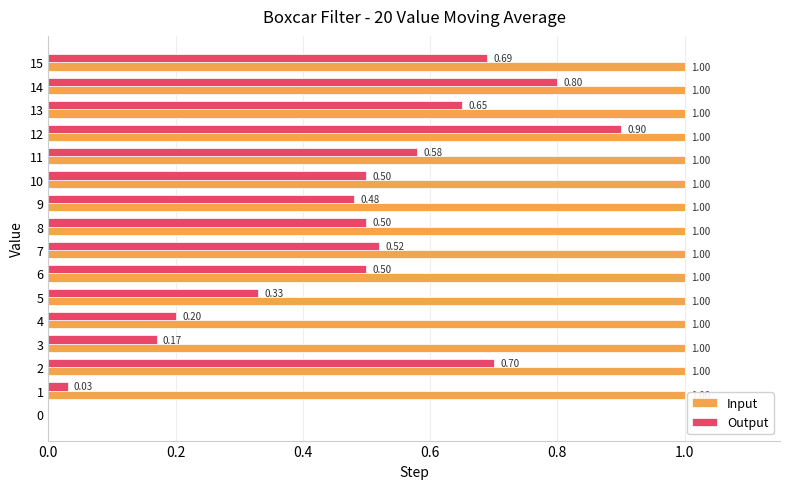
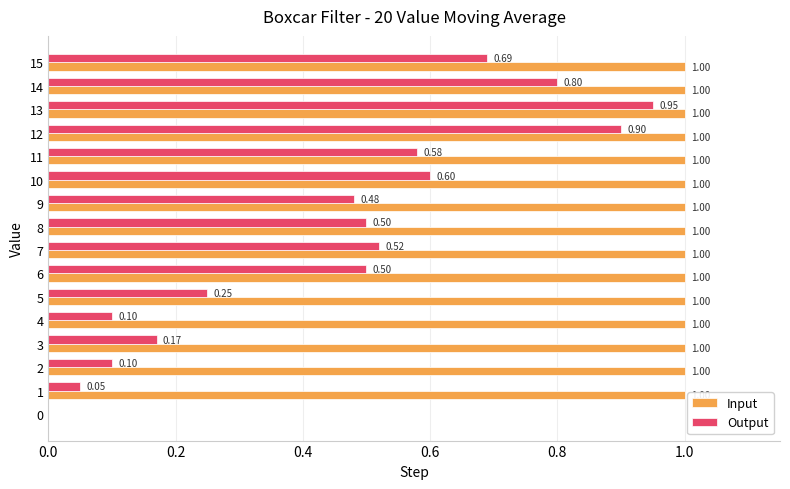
  {
    "Input": {
      "15": 1.00,
      "14": 1.00,
      "13": 1.00,
      "12": 1.00,
      "11": 1.00,
      "10": 1.00,
      "9": 1.00,
      "8": 1.00,
      "7": 1.00,
      "6": 1.00,
      "5": 1.00,
      "4": 1.00,
      "3": 1.00,
      "2": 1.00
    },
    "Output": {
      "15": 0.69,
      "14": 0.80,
-     "13": 0.65,
+     "13": 0.95,
      "12": 0.90,
      "11": 0.58,
-     "10": 0.50,
+     "10": 0.60,
      "9": 0.48,
      "8": 0.50,
      "7": 0.52,
      "6": 0.50,
-     "5": 0.33,
-     "4": 0.20,
+     "5": 0.25,
+     "4": 0.10,
      "3": 0.17,
-     "2": 0.70,
-     "1": 0.03
+     "2": 0.10,
+     "1": 0.05
    }
  }
